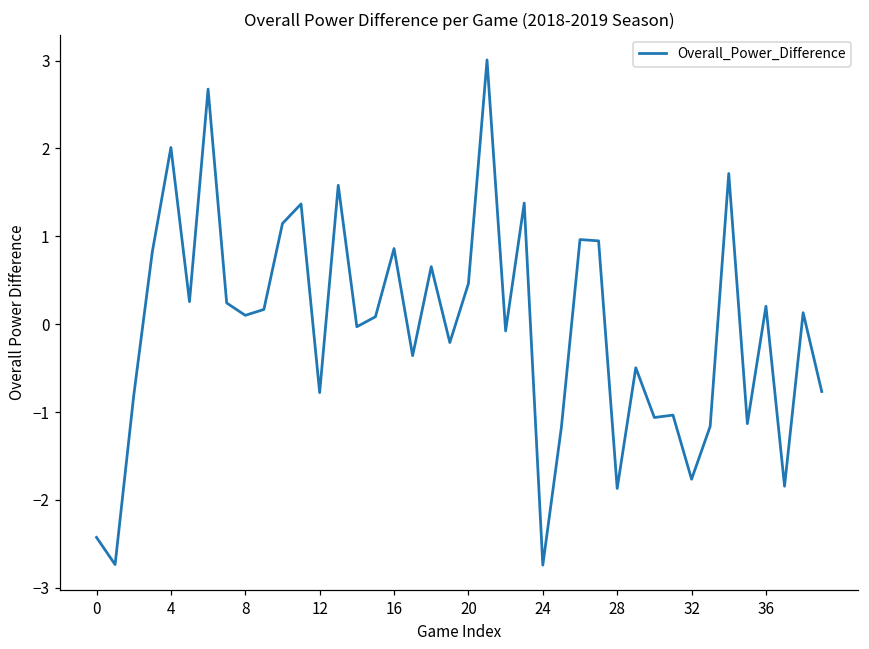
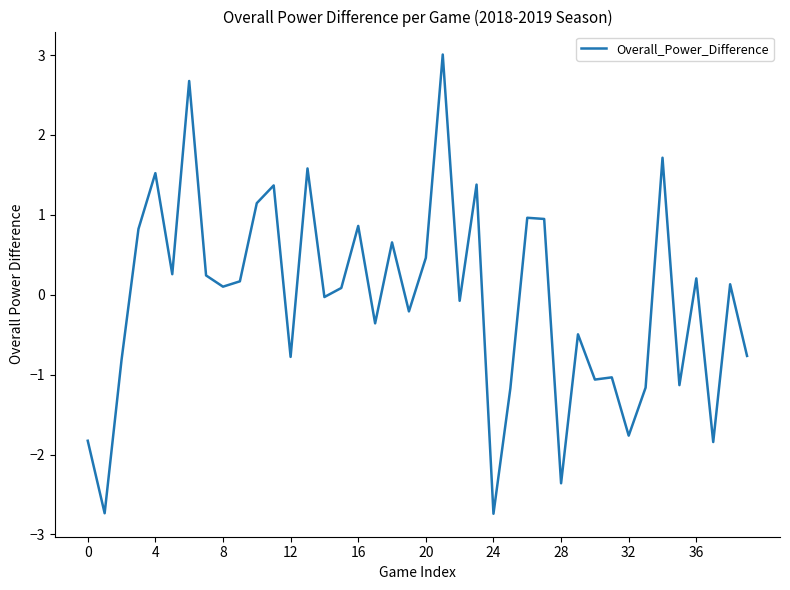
  {
-   "0": -2.4,
-   "4": 2.0,
+   "0": -1.8,
+   "4": 1.5,
    "8": 0.1,
    "12": -0.8,
    "16": 0.9,
    "20": 0.5,
    "24": -2.7,
-   "28": -1.9,
+   "28": -2.4,
    "32": -1.8,
    "36": 0.2
  }
